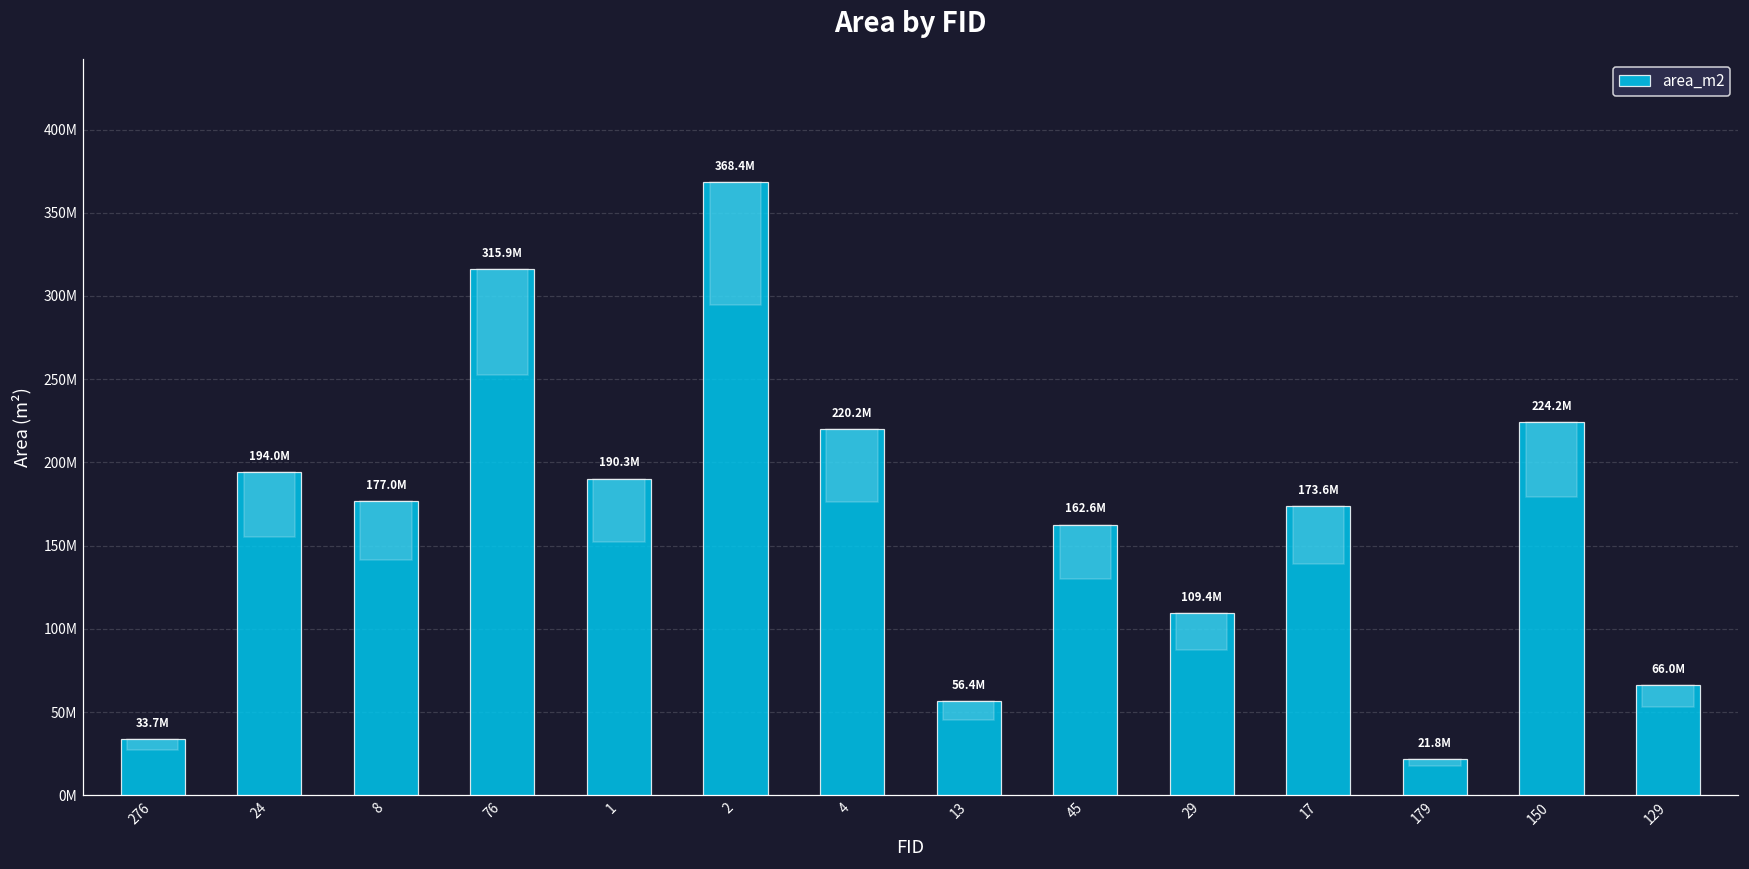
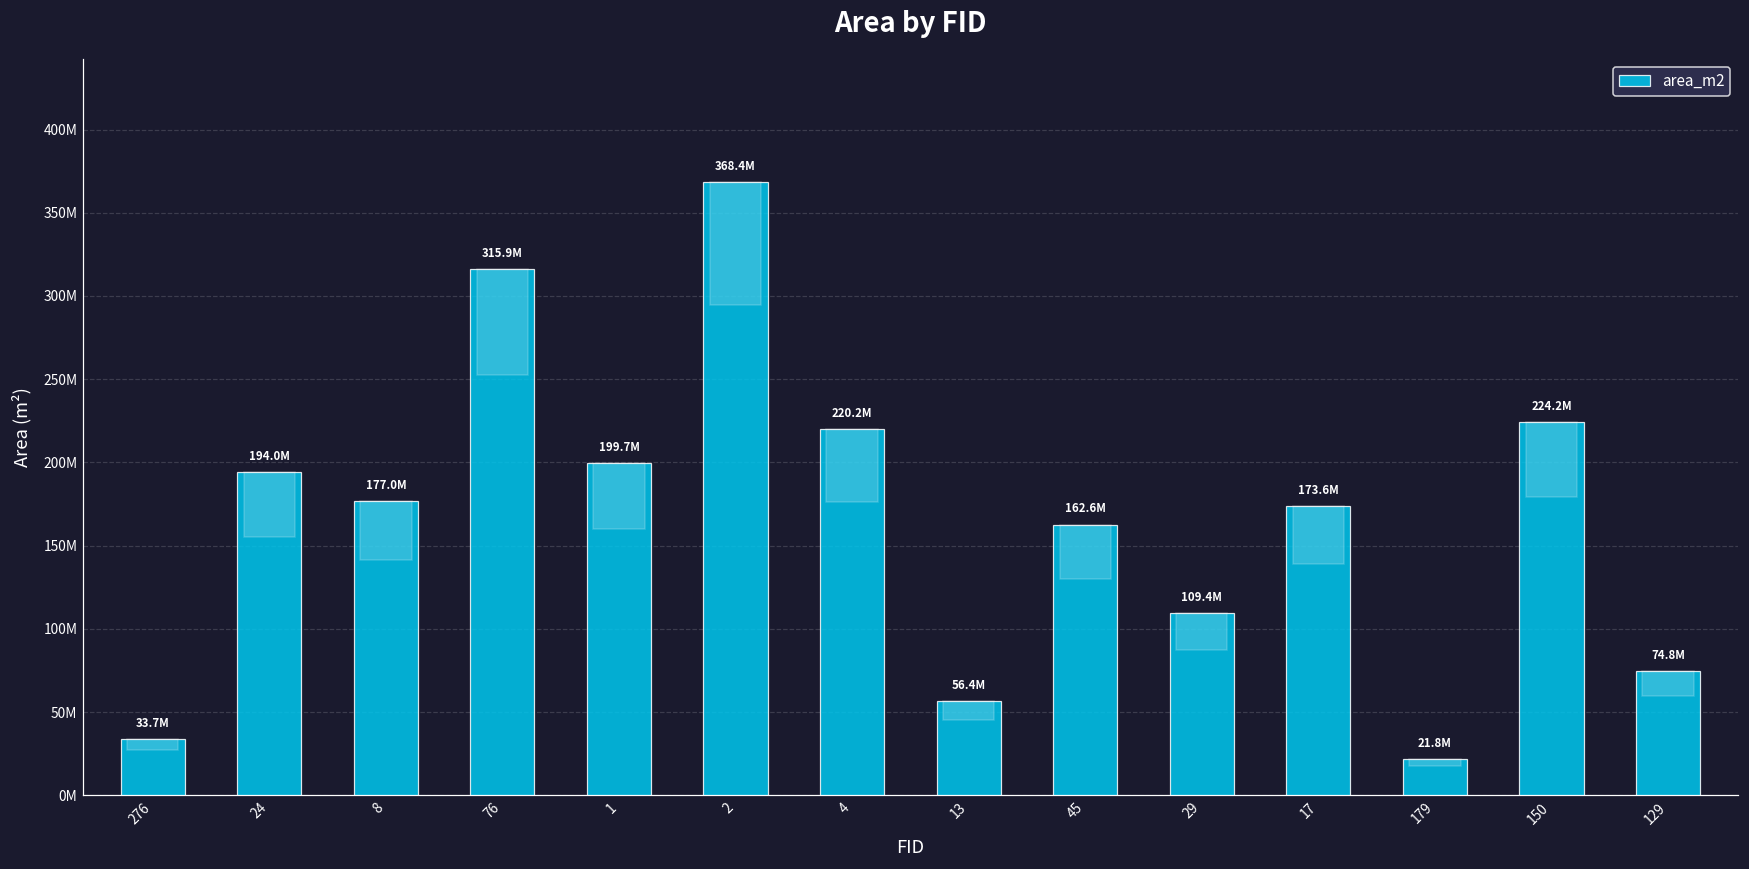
  {
    "276": "33.7M",
    "24": "194.0M",
    "8": "177.0M",
    "76": "315.9M",
-   "1": "190.3M",
+   "1": "199.7M",
    "2": "368.4M",
    "4": "220.2M",
    "13": "56.4M",
    "45": "162.6M",
    "29": "109.4M",
    "17": "173.6M",
    "179": "21.8M",
    "150": "224.2M",
-   "129": "66.0M"
+   "129": "74.8M"
  }
